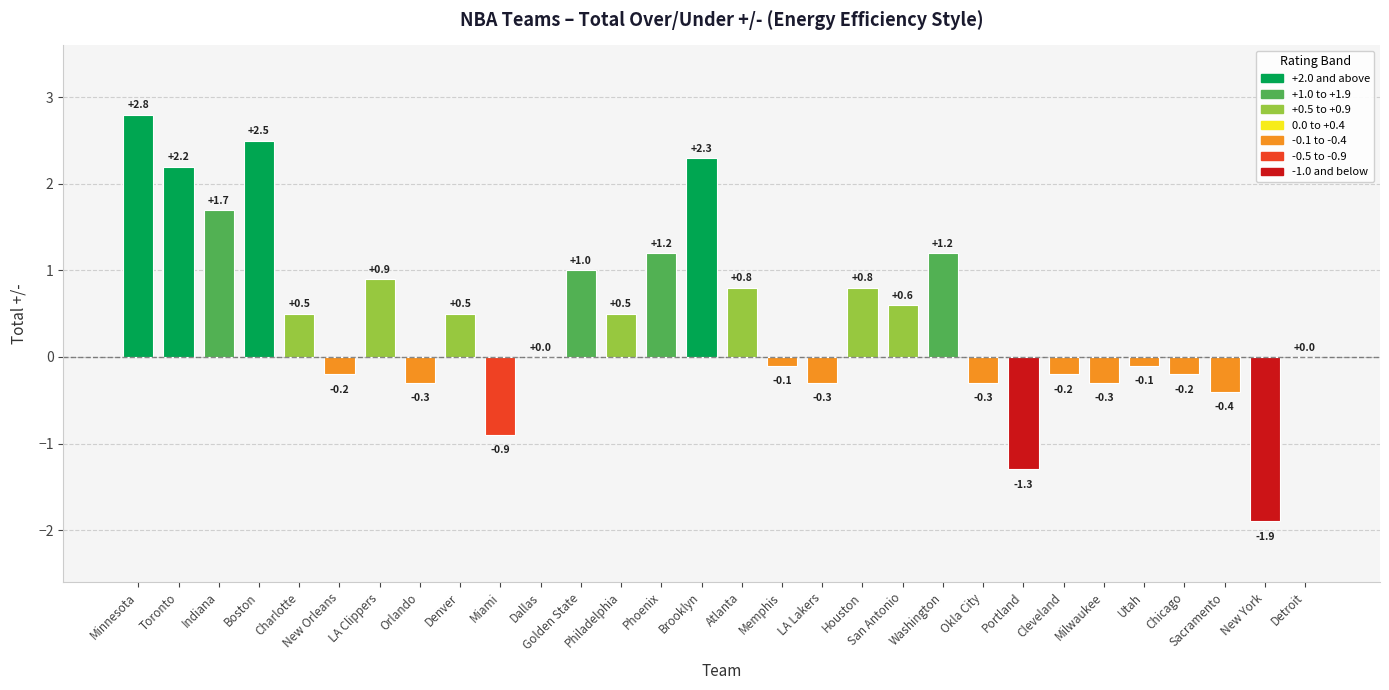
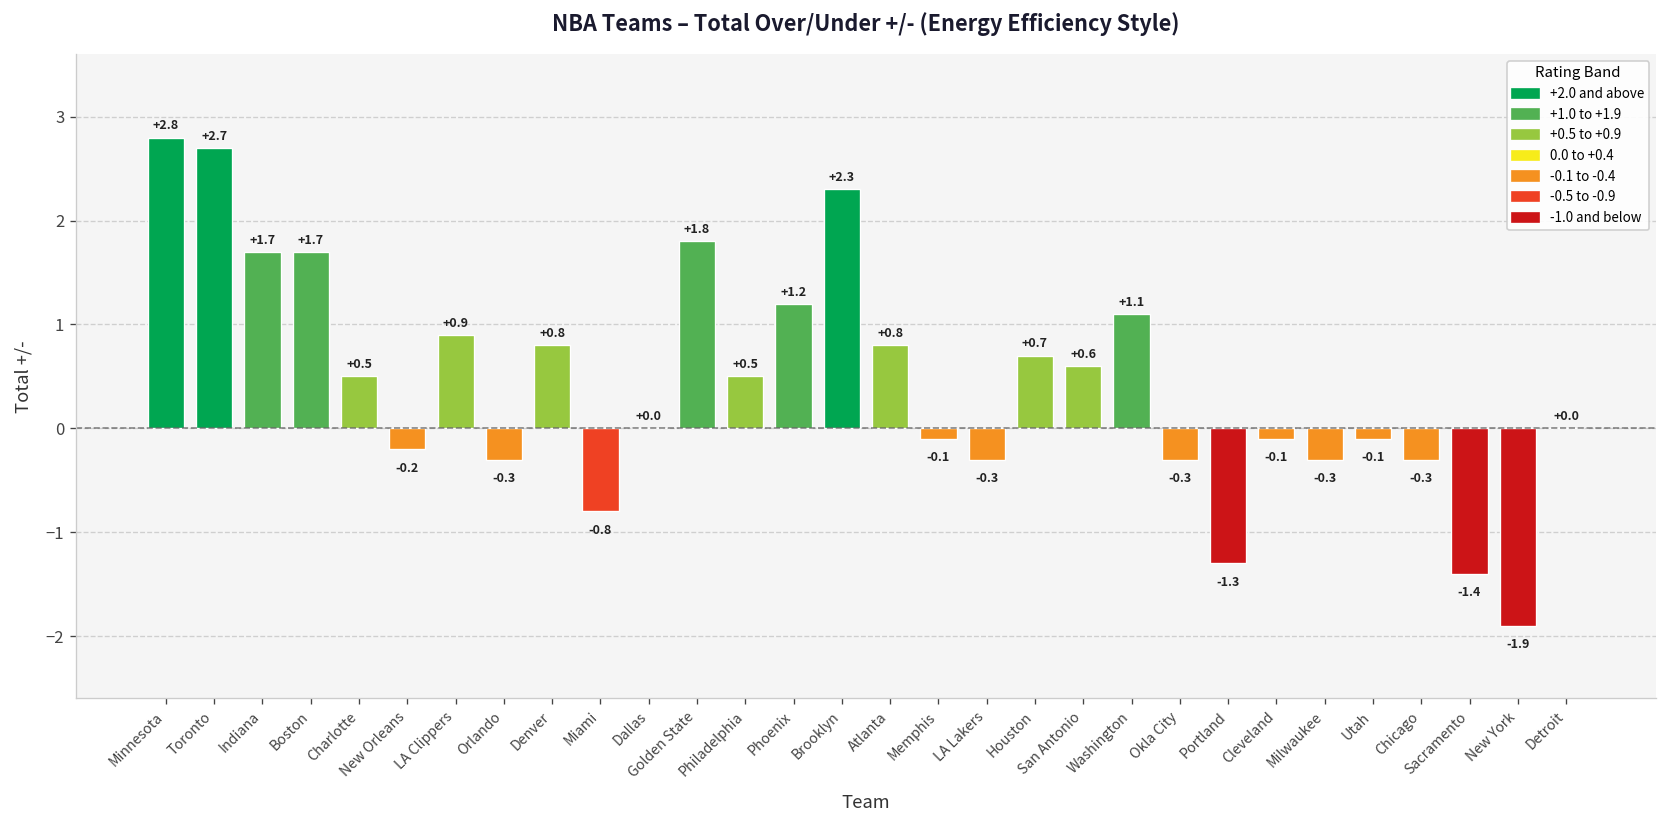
  {
    "Minnesota": "+2.8",
-   "Toronto": "+2.2",
+   "Toronto": "+2.7",
    "Indiana": "+1.7",
-   "Boston": "+2.5",
+   "Boston": "+1.7",
    "Charlotte": "+0.5",
    "New Orleans": "-0.2",
    "LA Clippers": "+0.9",
    "Orlando": "-0.3",
-   "Denver": "+0.5",
-   "Miami": "-0.9",
+   "Denver": "+0.8",
+   "Miami": "-0.8",
    "Dallas": "+0.0",
-   "Golden State": "+1.0",
+   "Golden State": "+1.8",
    "Philadelphia": "+0.5",
    "Phoenix": "+1.2",
    "Brooklyn": "+2.3",
    "Atlanta": "+0.8",
    "Memphis": "-0.1",
    "LA Lakers": "-0.3",
-   "Houston": "+0.8",
+   "Houston": "+0.7",
    "San Antonio": "+0.6",
-   "Washington": "+1.2",
+   "Washington": "+1.1",
    "Okla City": "-0.3",
    "Portland": "-1.3",
-   "Cleveland": "-0.2",
+   "Cleveland": "-0.1",
    "Milwaukee": "-0.3",
    "Utah": "-0.1",
-   "Chicago": "-0.2",
-   "Sacramento": "-0.4",
+   "Chicago": "-0.3",
+   "Sacramento": "-1.4",
    "New York": "-1.9",
    "Detroit": "+0.0"
  }
